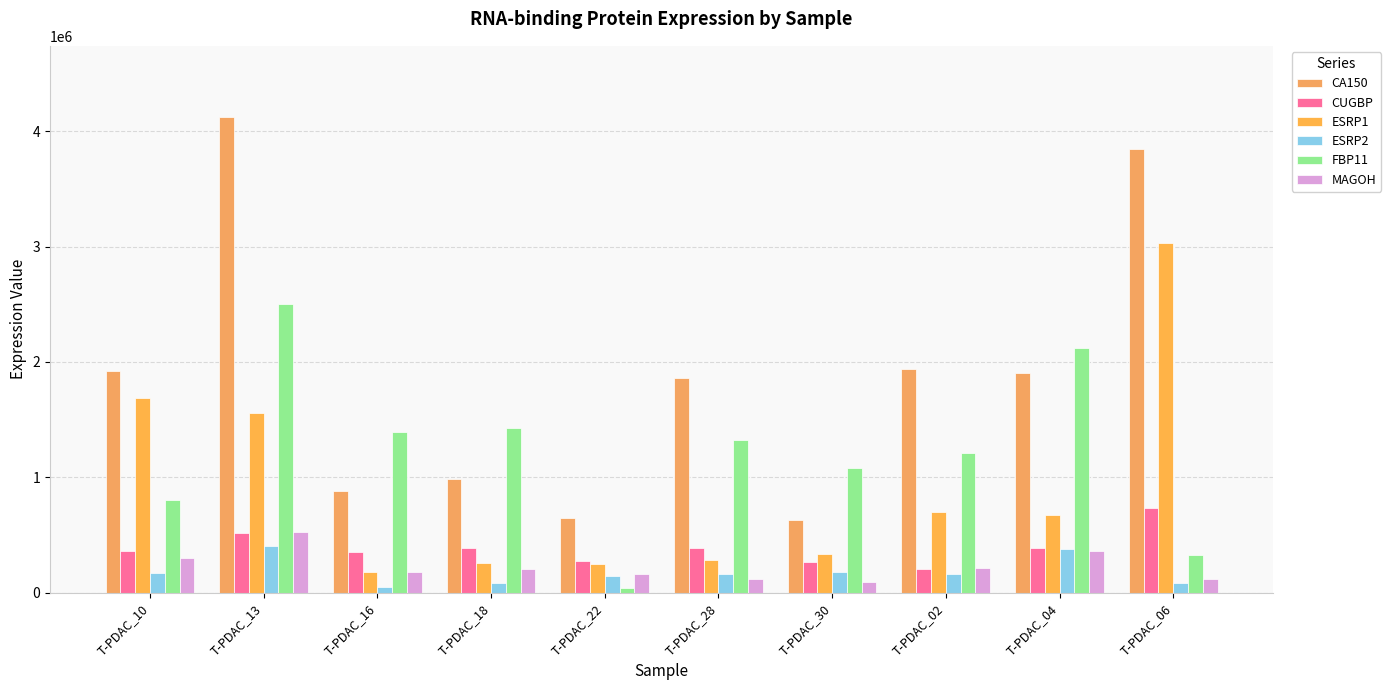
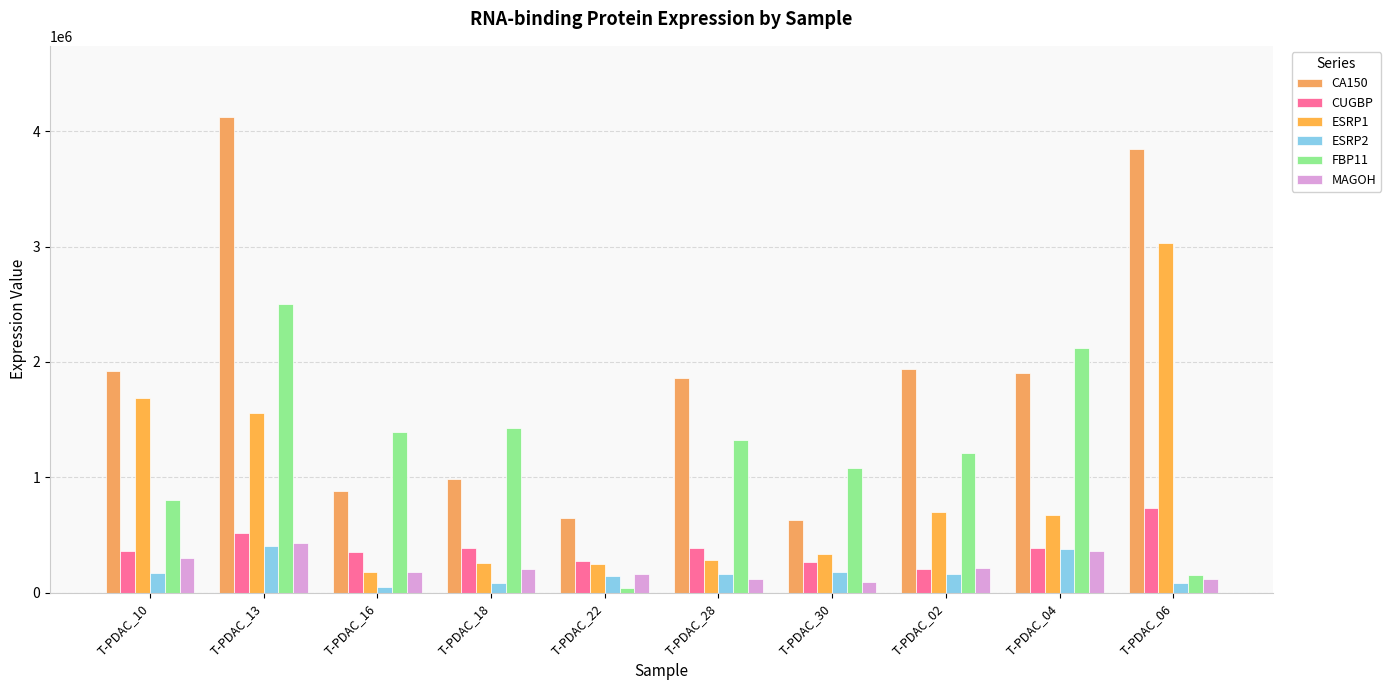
  {
    "CUGBP": {
      "T-PDAC_10": 360000,
      "T-PDAC_13": 520000,
      "T-PDAC_16": 350000,
      "T-PDAC_18": 390000,
      "T-PDAC_22": 270000,
      "T-PDAC_28": 380000,
      "T-PDAC_30": 260000,
      "T-PDAC_02": 200000,
      "T-PDAC_04": 380000,
      "T-PDAC_06": 730000
    },
    "ESRP2": {
      "T-PDAC_10": 170000,
      "T-PDAC_13": 410000,
      "T-PDAC_16": 50000,
      "T-PDAC_18": 80000,
      "T-PDAC_22": 150000,
      "T-PDAC_28": 160000,
      "T-PDAC_30": 180000,
      "T-PDAC_02": 160000,
      "T-PDAC_04": 380000,
      "T-PDAC_06": 80000
    },
    "FBP11": {
      "T-PDAC_10": 800000,
      "T-PDAC_13": 2500000,
      "T-PDAC_16": 1390000,
      "T-PDAC_18": 1420000,
      "T-PDAC_22": 40000,
      "T-PDAC_28": 1320000,
      "T-PDAC_30": 1080000,
      "T-PDAC_02": 1210000,
      "T-PDAC_04": 2120000,
-     "T-PDAC_06": 320000
+     "T-PDAC_06": 150000
    },
    "MAGOH": {
      "T-PDAC_10": 300000,
-     "T-PDAC_13": 520000,
+     "T-PDAC_13": 430000,
      "T-PDAC_16": 180000,
      "T-PDAC_18": 200000,
      "T-PDAC_22": 160000,
      "T-PDAC_28": 110000,
      "T-PDAC_30": 90000,
      "T-PDAC_02": 220000,
      "T-PDAC_04": 360000,
      "T-PDAC_06": 120000
    }
  }
